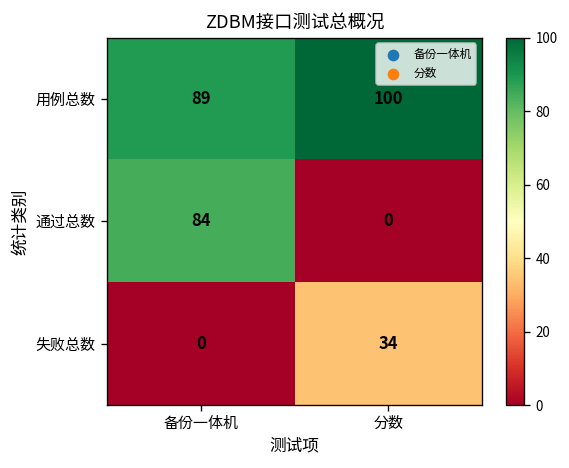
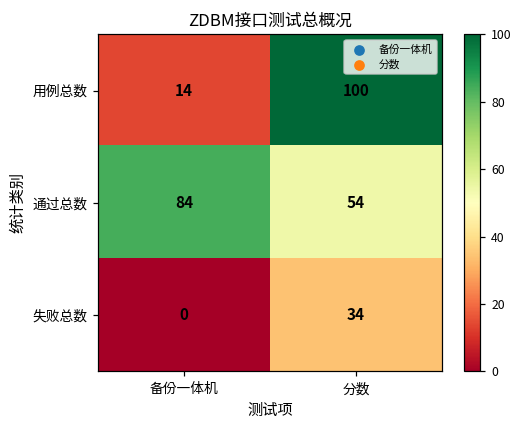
  {
    "用例总数": {
-     "备份一体机": 89,
+     "备份一体机": 14,
      "分数": 100
    },
    "通过总数": {
      "备份一体机": 84,
-     "分数": 0
+     "分数": 54
    },
    "失败总数": {
      "备份一体机": 0,
      "分数": 34
    }
  }
